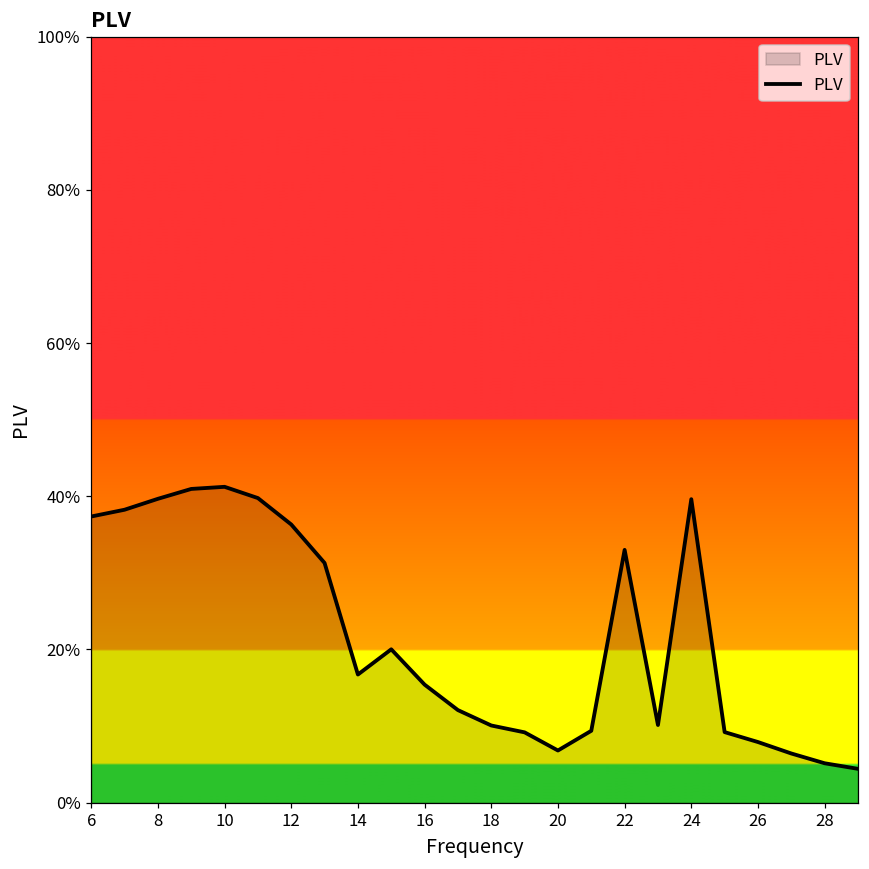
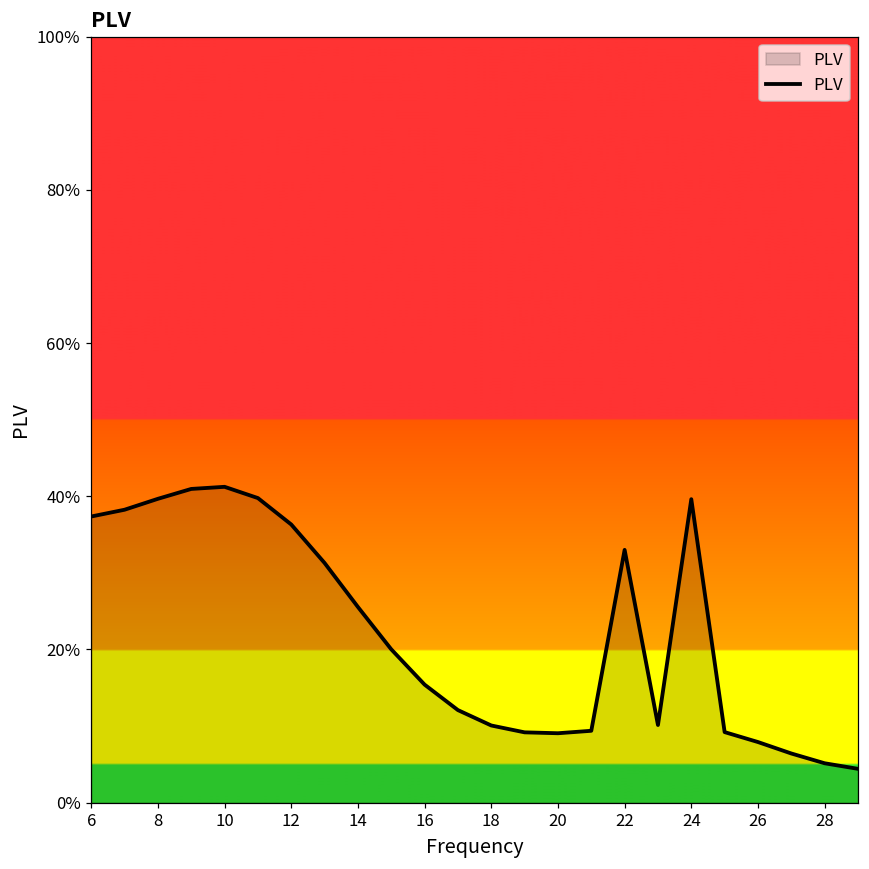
  {
    "6": "37%",
    "8": "40%",
    "10": "41%",
    "12": "36%",
-   "14": "17%",
+   "14": "26%",
    "16": "15%",
    "18": "10%",
-   "20": "7%",
+   "20": "9%",
    "22": "33%",
    "24": "40%",
    "26": "8%",
    "28": "5%"
  }
